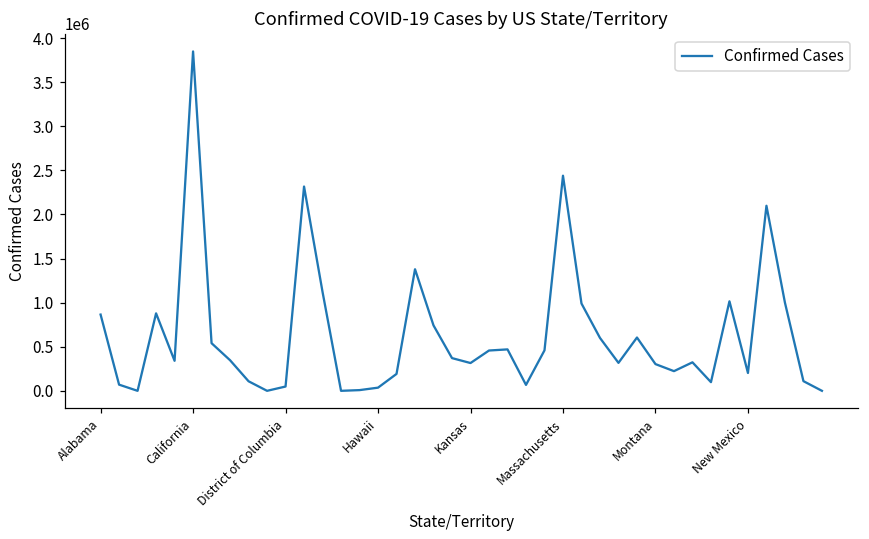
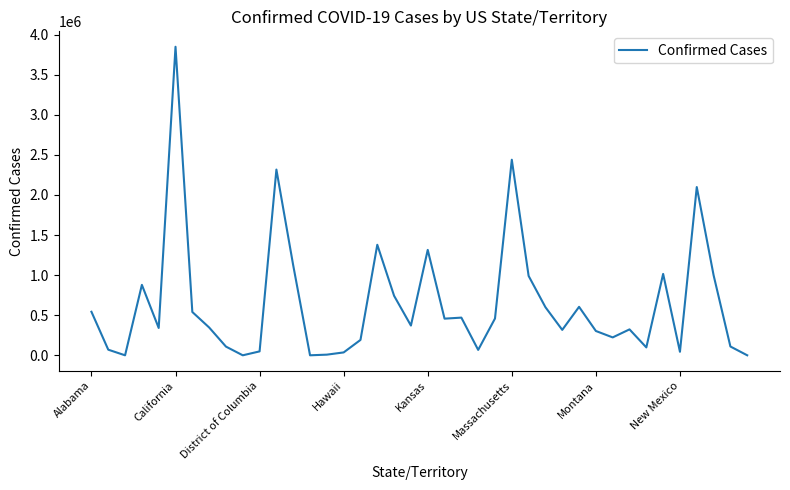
  {
-   "Alabama": 900000,
+   "Alabama": 500000,
    "California": 3800000,
    "District of Columbia": 0,
    "Hawaii": 0,
-   "Kansas": 300000,
+   "Kansas": 1300000,
    "Massachusetts": 2400000,
    "Montana": 300000,
-   "New Mexico": 200000
+   "New Mexico": 0
  }
